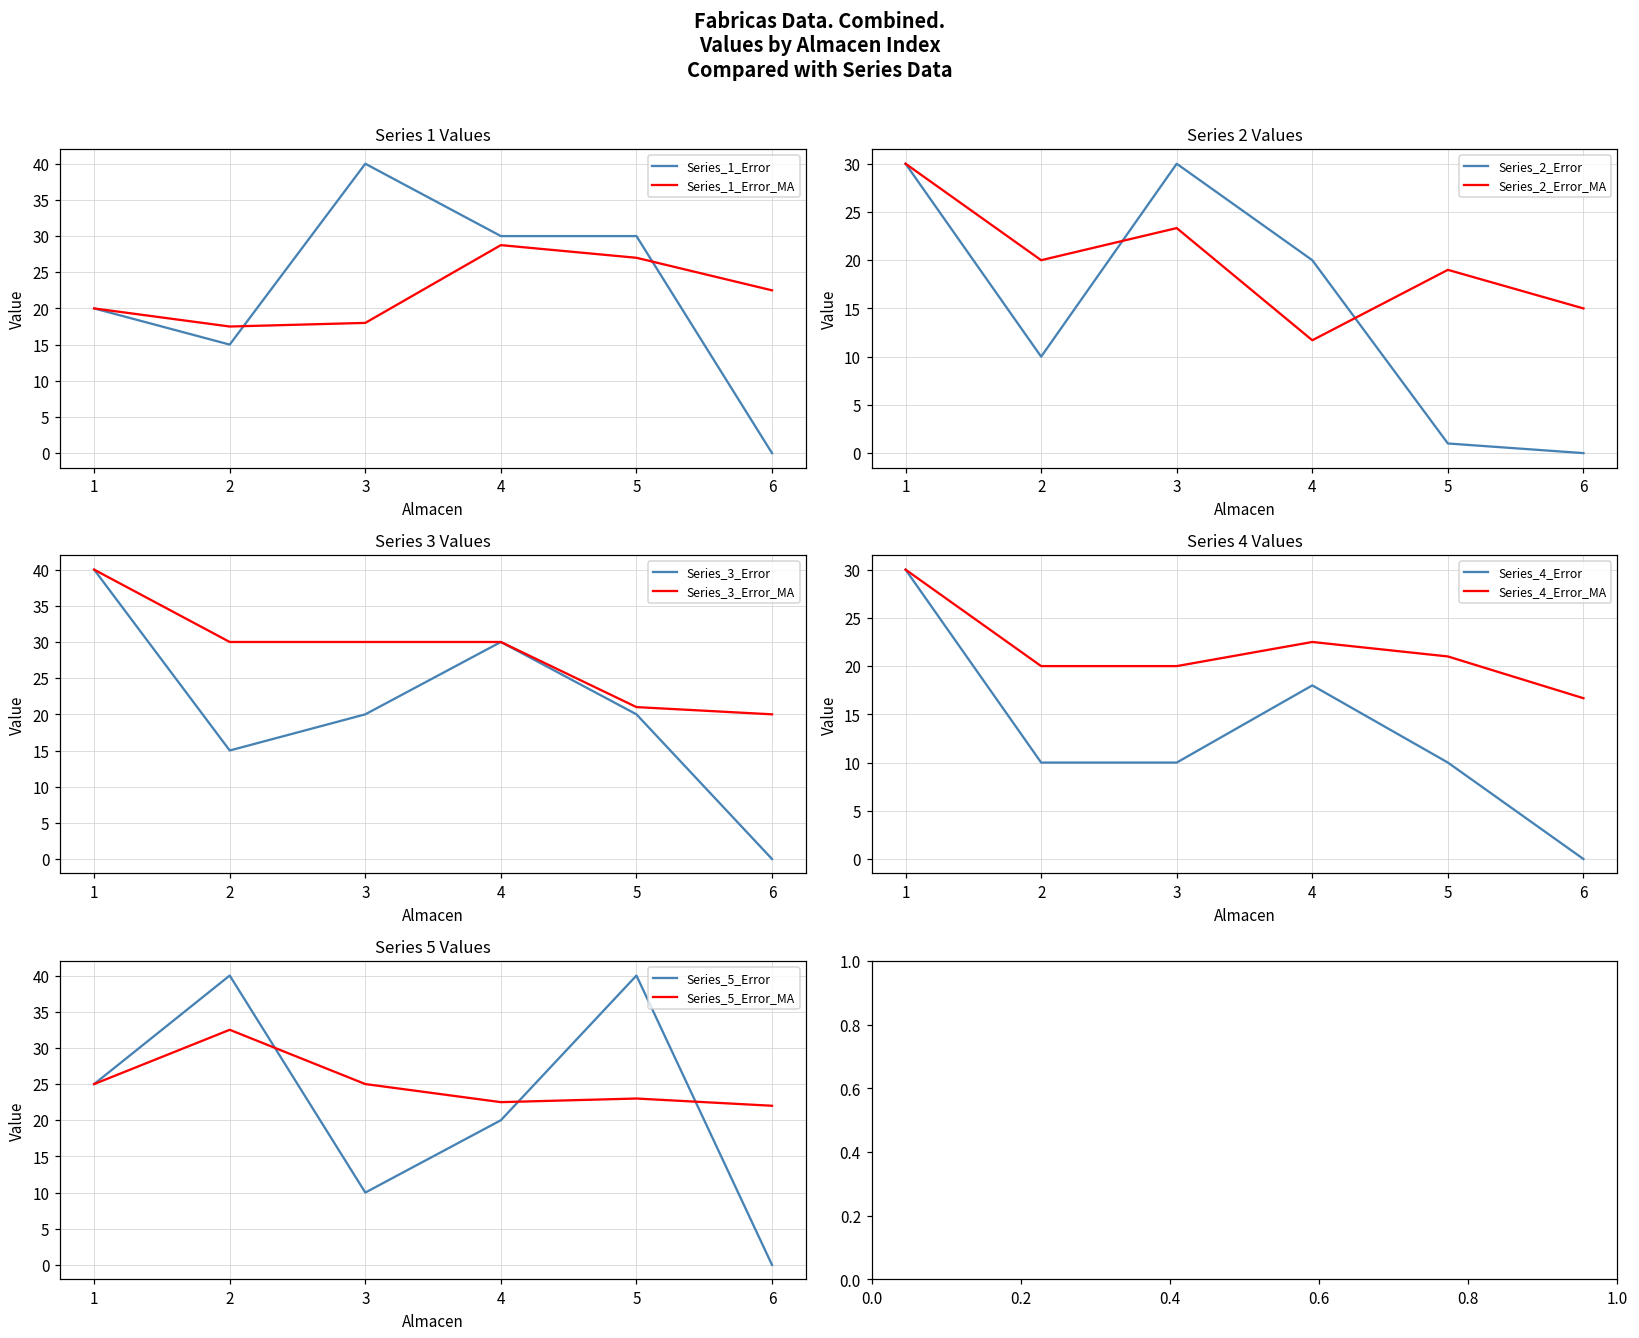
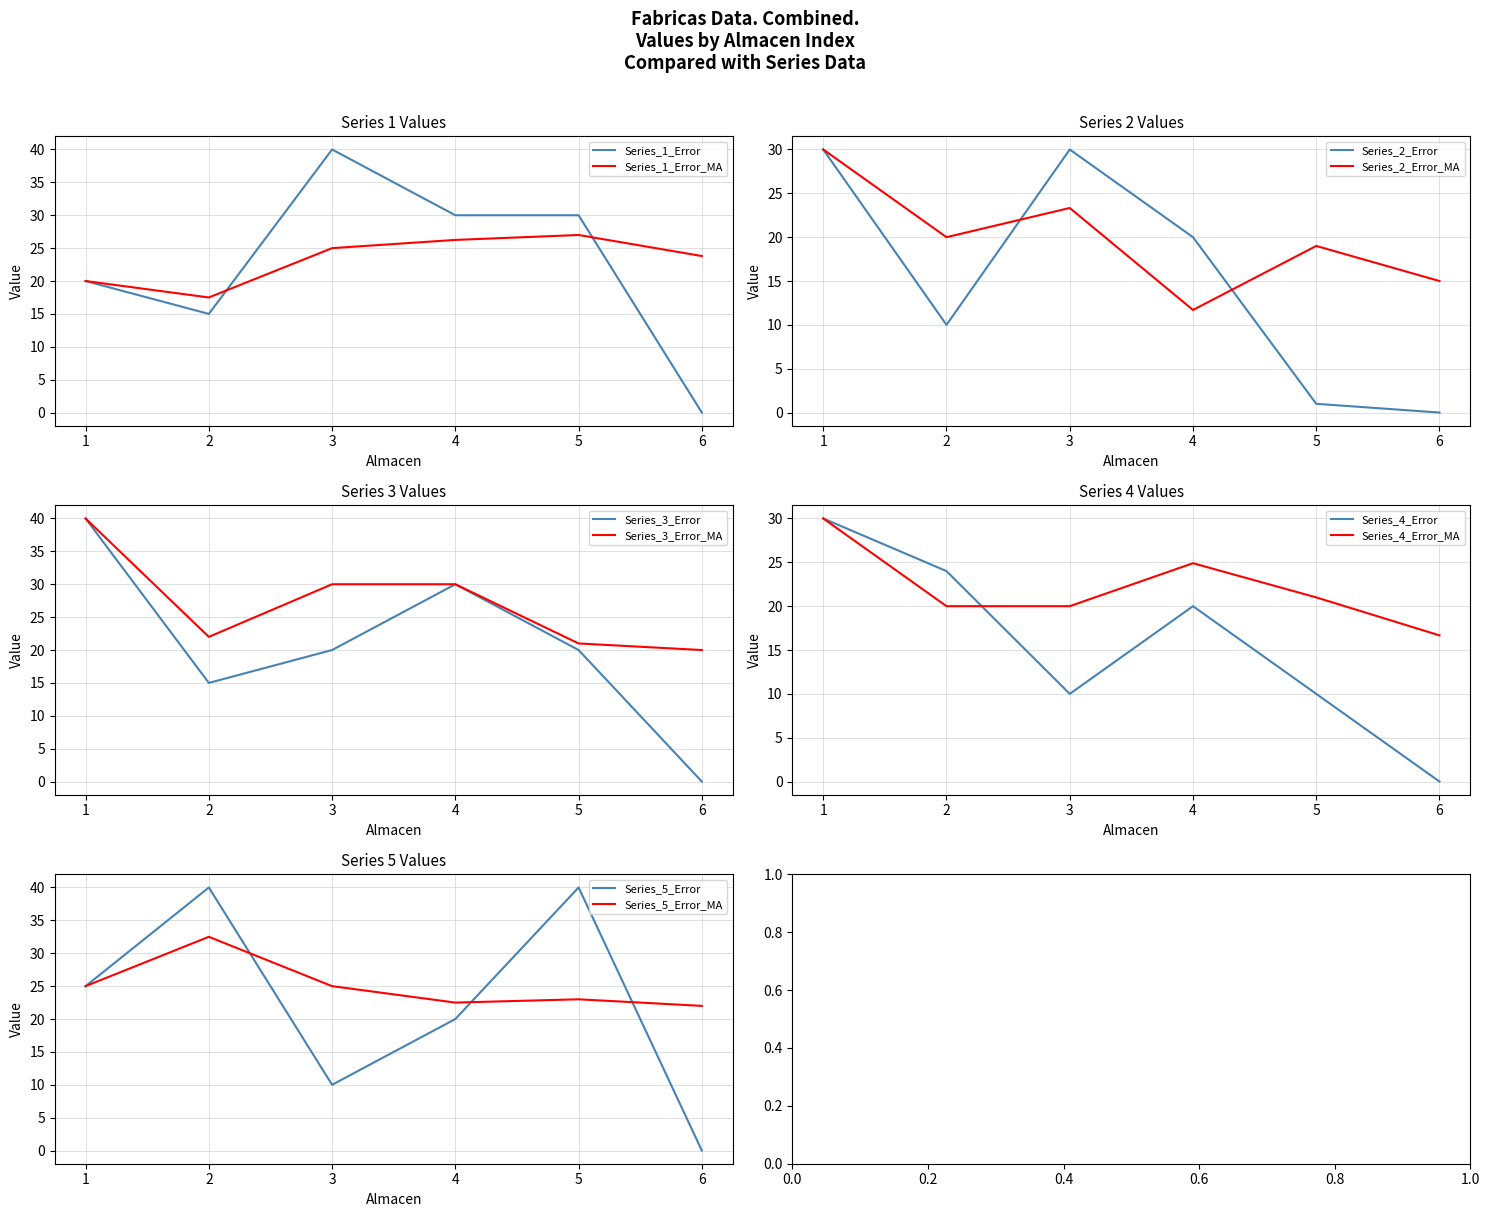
  {
    "Series 1 Values": {
      "Series_1_Error": {
        "2": 15,
        "3": 40,
        "4": 30,
        "5": 30,
        "6": 0
      },
      "Series_1_Error_MA": {
        "2": 18,
-       "3": 18,
-       "4": 29,
+       "3": 25,
+       "4": 26,
        "5": 27,
-       "6": 23
+       "6": 24
      }
    },
    "Series 2 Values": {
      "Series_2_Error": {
        "2": 10,
        "3": 30,
        "4": 20,
        "5": 1,
        "6": 0
      },
      "Series_2_Error_MA": {
        "2": 20,
        "3": 23,
        "4": 12,
        "5": 19,
        "6": 15
      }
    },
    "Series 3 Values": {
      "Series_3_Error": {
        "2": 15,
        "3": 20,
        "5": 20,
        "6": 0
      },
      "Series_3_Error_MA": {
-       "2": 30,
+       "2": 22,
        "3": 30,
        "5": 21,
        "6": 20
      }
    },
    "Series 4 Values": {
      "Series_4_Error": {
-       "2": 10,
+       "2": 24,
        "3": 10,
-       "4": 18,
+       "4": 20,
        "5": 10,
        "6": 0
      },
      "Series_4_Error_MA": {
        "2": 20,
        "3": 20,
-       "4": 23,
+       "4": 25,
        "5": 21,
        "6": 17
      }
    },
    "Series 5 Values": {
      "Series_5_Error": {
        "2": 40,
        "3": 10,
        "4": 20,
        "5": 40,
        "6": 0
      },
      "Series_5_Error_MA": {
        "2": 33,
        "3": 25,
        "4": 23,
        "5": 23,
        "6": 22
      }
    }
  }
